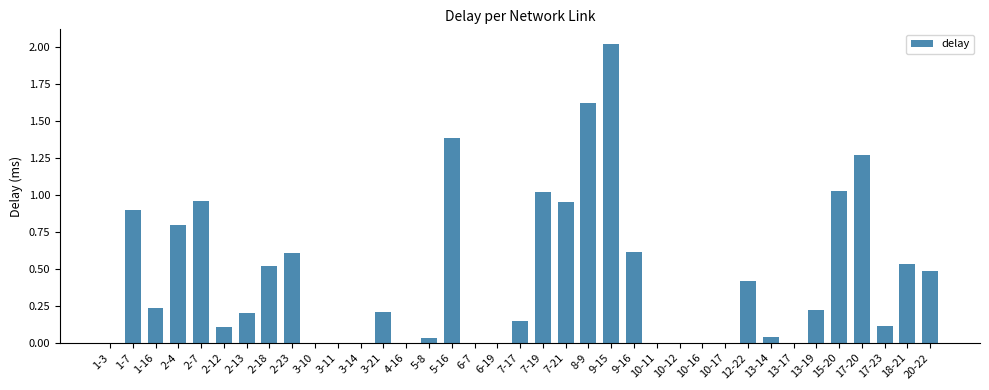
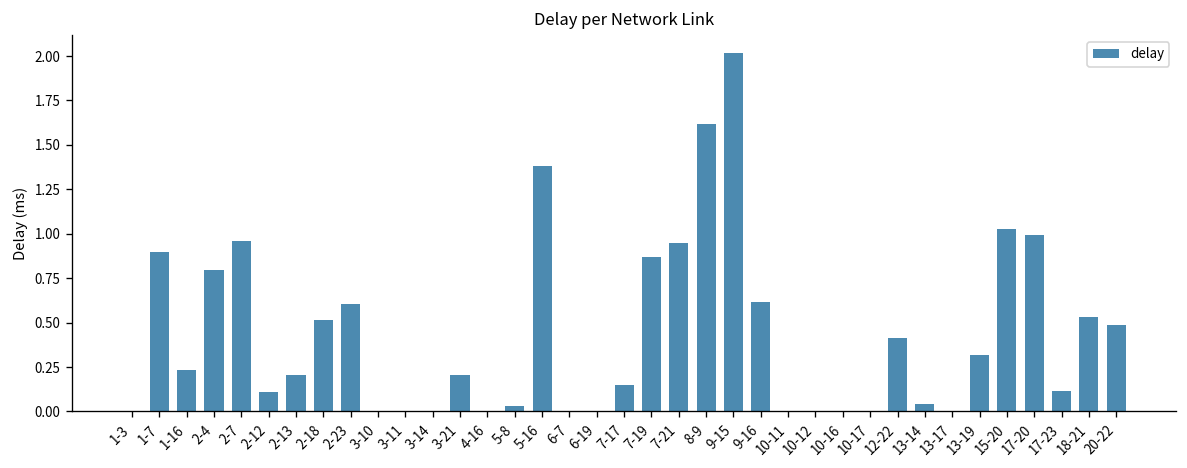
  {
    "1-3": 0.00,
    "1-7": 0.90,
    "1-16": 0.23,
    "2-4": 0.79,
    "2-7": 0.96,
    "2-12": 0.11,
    "2-13": 0.20,
    "2-18": 0.52,
    "2-23": 0.60,
    "3-10": 0.00,
    "3-11": 0.00,
    "3-14": 0.00,
    "3-21": 0.21,
    "4-16": 0.00,
    "5-8": 0.03,
    "5-16": 1.38,
    "6-7": 0.00,
    "6-19": 0.00,
    "7-17": 0.15,
-   "7-19": 1.02,
+   "7-19": 0.87,
    "7-21": 0.95,
    "8-9": 1.62,
    "9-15": 2.02,
    "9-16": 0.62,
    "10-11": 0.00,
    "10-12": 0.00,
    "10-16": 0.00,
    "10-17": 0.00,
    "12-22": 0.42,
    "13-14": 0.04,
    "13-17": 0.00,
-   "13-19": 0.22,
+   "13-19": 0.32,
    "15-20": 1.02,
-   "17-20": 1.27,
+   "17-20": 0.99,
    "17-23": 0.12,
    "18-21": 0.53,
    "20-22": 0.49
  }
